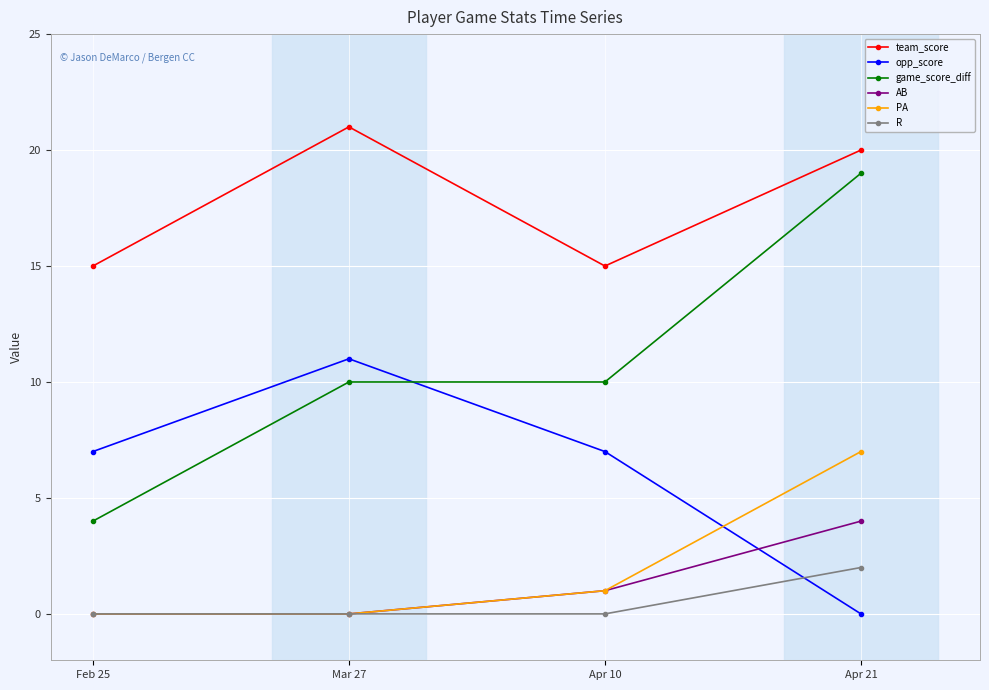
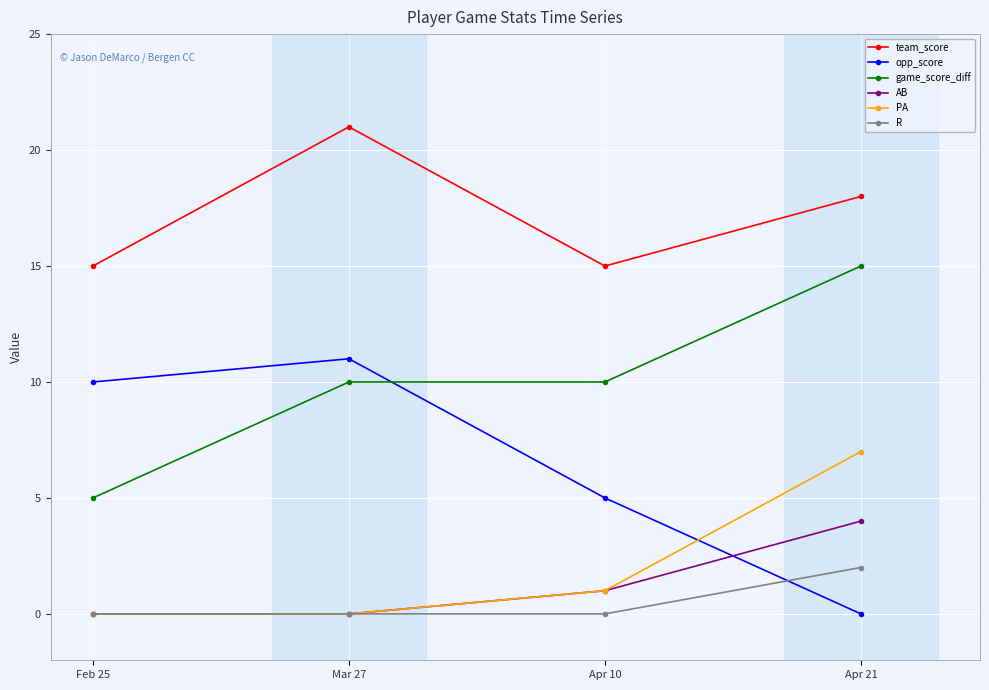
  {
    "team_score": {
      "Feb 25": 15,
      "Mar 27": 21,
      "Apr 10": 15,
-     "Apr 21": 20
+     "Apr 21": 18
    },
    "opp_score": {
-     "Feb 25": 7,
+     "Feb 25": 10,
      "Mar 27": 11,
-     "Apr 10": 7,
+     "Apr 10": 5,
      "Apr 21": 0
    },
    "game_score_diff": {
-     "Feb 25": 4,
+     "Feb 25": 5,
      "Mar 27": 10,
      "Apr 10": 10,
-     "Apr 21": 19
+     "Apr 21": 15
    },
    "AB": {
      "Apr 21": 4
    },
    "PA": {
      "Apr 21": 7
    },
    "R": {
      "Apr 10": 0,
      "Apr 21": 2
    }
  }
